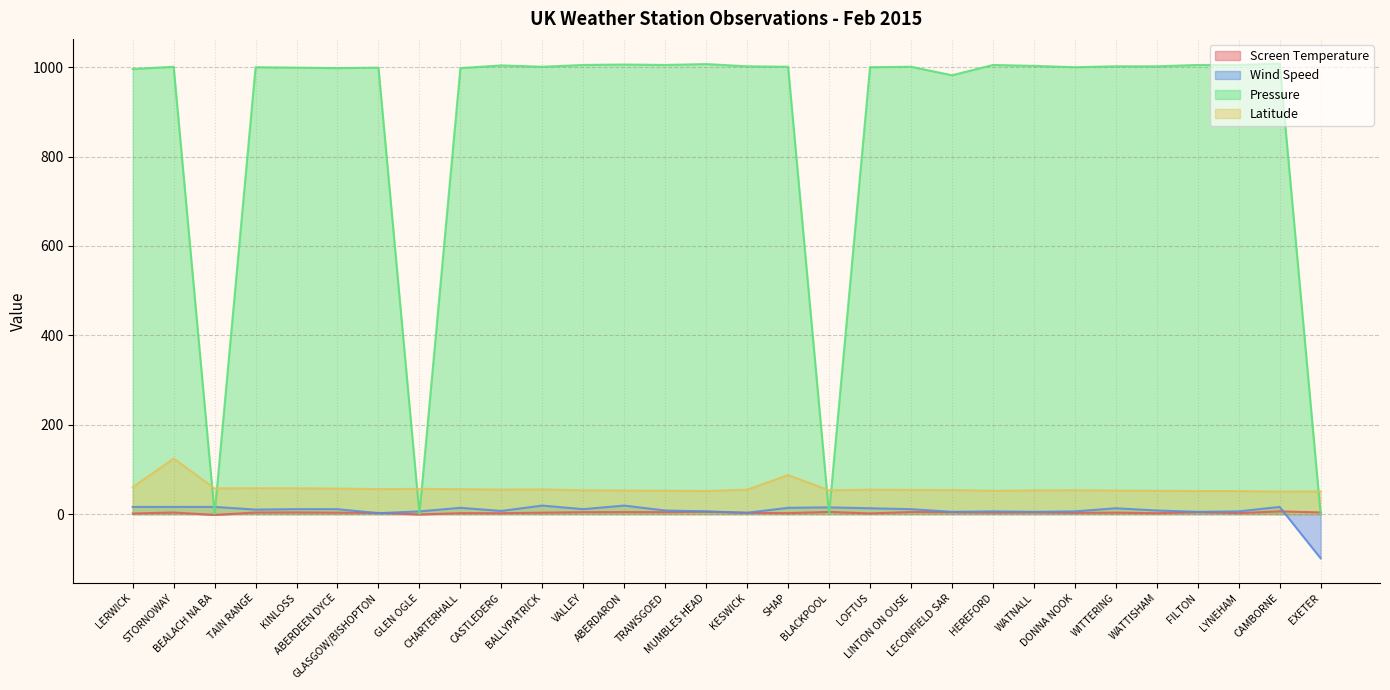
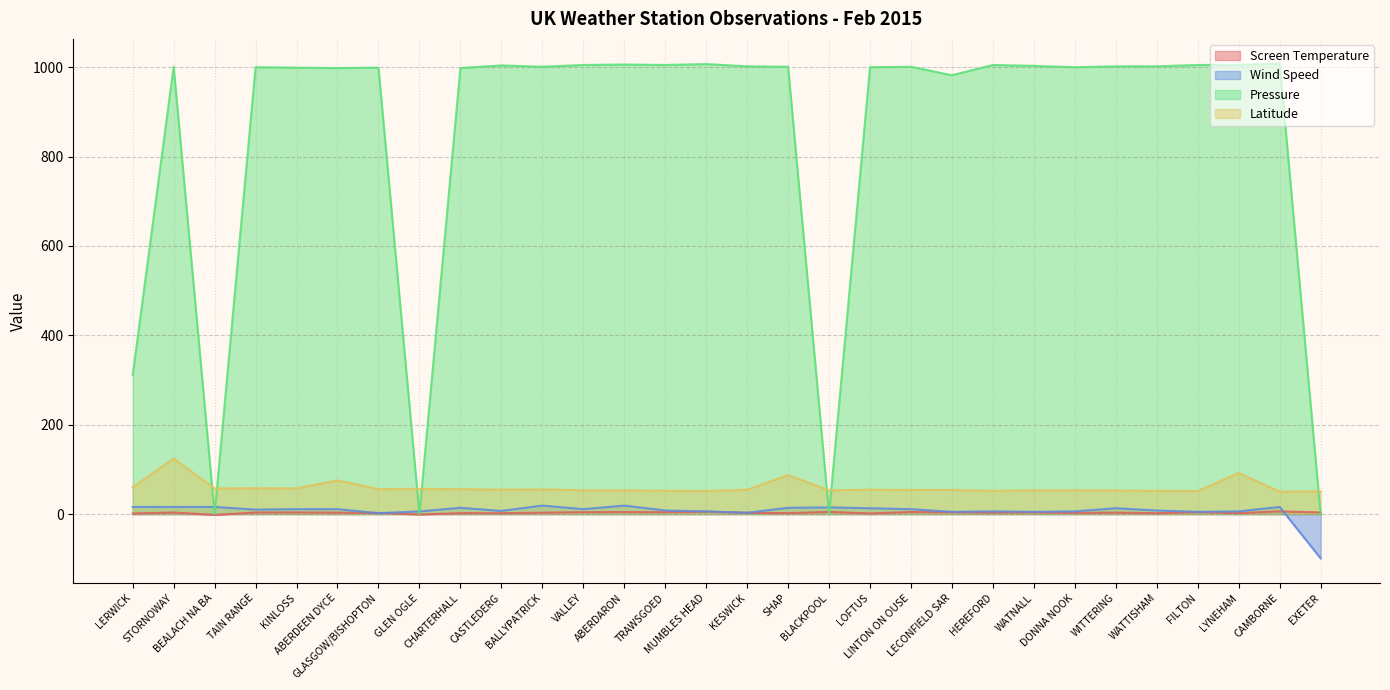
  {
    "Pressure": {
-     "LERWICK": 1000,
+     "LERWICK": 310,
      "STORNOWAY": 1000,
      "TAIN RANGE": 1000,
      "KINLOSS": 1000,
      "ABERDEEN DYCE": 1000,
      "GLASGOW/BISHOPTON": 1000,
      "CHARTERHALL": 1000,
      "CASTLEDERG": 1000,
      "BALLYPATRICK": 1000,
      "VALLEY": 1010,
      "ABERDARON": 1010,
      "TRAWSGOED": 1010,
      "MUMBLES HEAD": 1010,
      "KESWICK": 1000,
      "SHAP": 1000,
      "LOFTUS": 1000,
      "LINTON ON OUSE": 1000,
      "LECONFIELD SAR": 980,
      "HEREFORD": 1010,
      "WATNALL": 1000,
      "DONNA NOOK": 1000,
      "WITTERING": 1000,
      "WATTISHAM": 1000,
      "FILTON": 1010
    },
    "Latitude": {
      "LERWICK": 60,
      "STORNOWAY": 120,
      "BEALACH NA BA": 60,
      "TAIN RANGE": 60,
      "KINLOSS": 60,
-     "ABERDEEN DYCE": 60,
+     "ABERDEEN DYCE": 80,
      "GLASGOW/BISHOPTON": 60,
      "GLEN OGLE": 60,
      "CHARTERHALL": 60,
      "CASTLEDERG": 50,
      "BALLYPATRICK": 60,
      "VALLEY": 50,
      "ABERDARON": 50,
      "TRAWSGOED": 50,
      "MUMBLES HEAD": 50,
      "KESWICK": 50,
      "SHAP": 90,
      "BLACKPOOL": 50,
      "LOFTUS": 50,
      "LINTON ON OUSE": 50,
      "LECONFIELD SAR": 50,
      "HEREFORD": 50,
      "WATNALL": 50,
      "DONNA NOOK": 50,
      "WITTERING": 50,
      "WATTISHAM": 50,
      "FILTON": 50,
-     "LYNEHAM": 50,
+     "LYNEHAM": 90,
      "CAMBORNE": 50,
      "EXETER": 50
    }
  }
